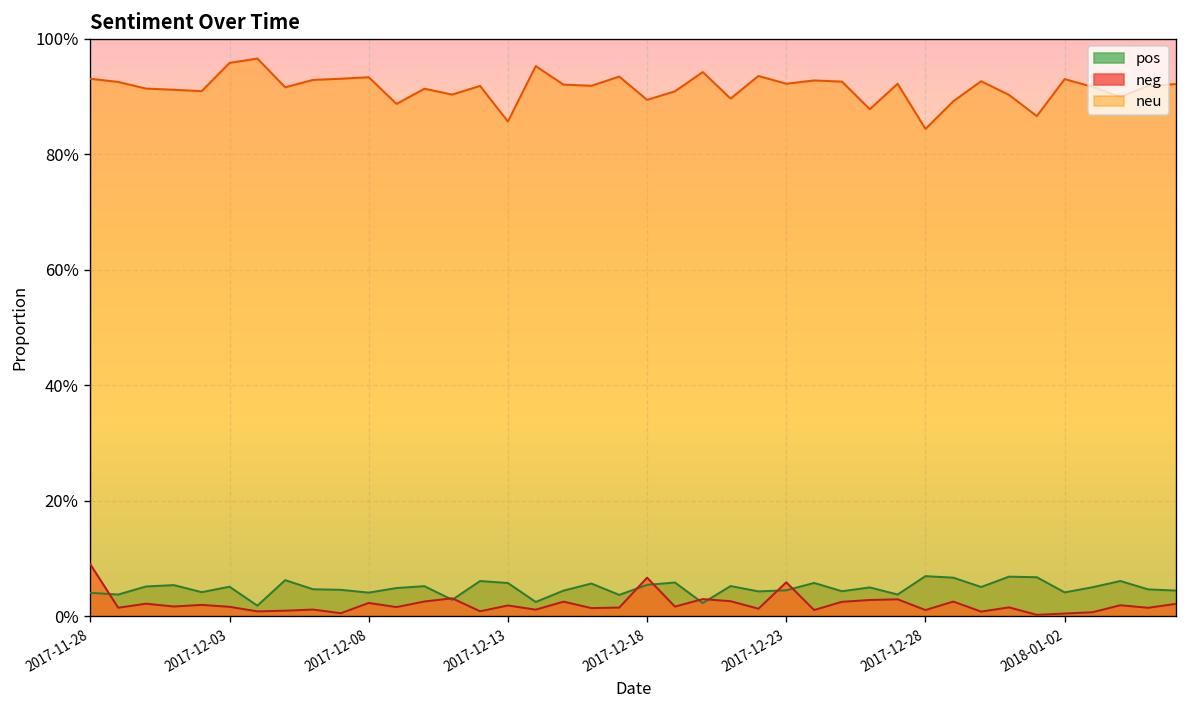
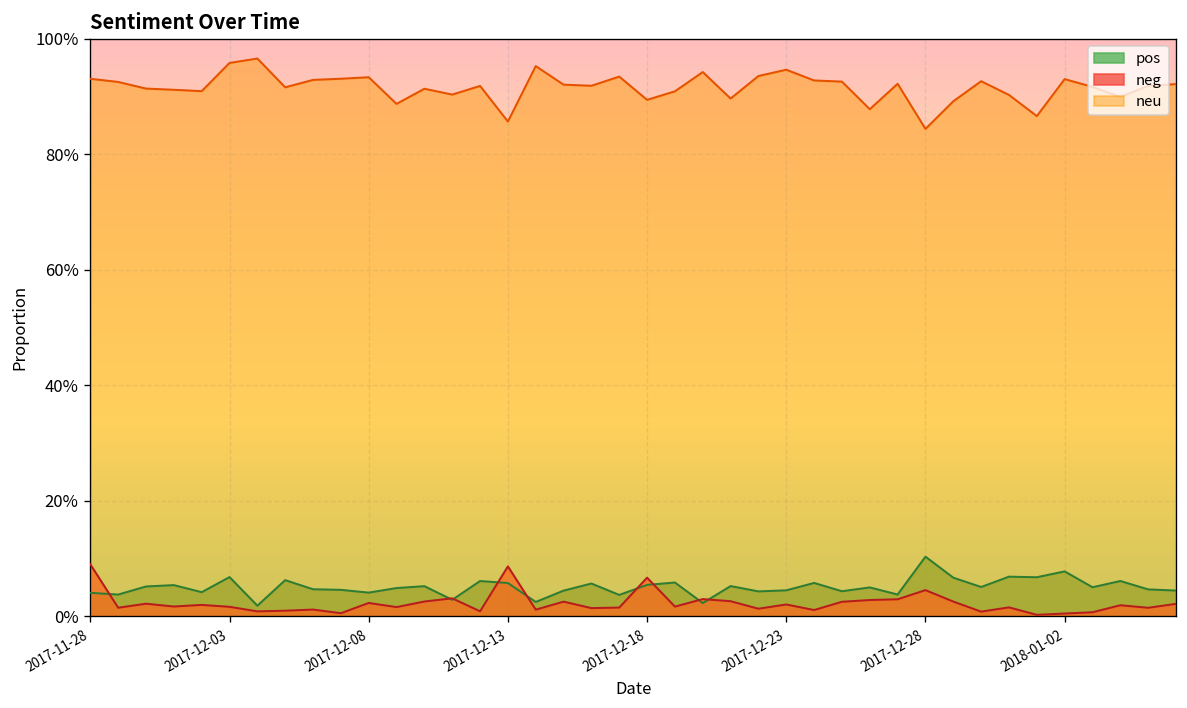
  {
    "pos": {
      "2017-11-28": "4%",
-     "2017-12-03": "5%",
+     "2017-12-03": "7%",
      "2017-12-08": "4%",
      "2017-12-13": "6%",
      "2017-12-18": "5%",
      "2017-12-23": "4%",
-     "2017-12-28": "7%",
-     "2018-01-02": "4%"
+     "2017-12-28": "10%",
+     "2018-01-02": "8%"
    },
    "neg": {
      "2017-11-28": "9%",
      "2017-12-03": "2%",
      "2017-12-08": "2%",
-     "2017-12-13": "2%",
+     "2017-12-13": "9%",
      "2017-12-18": "7%",
-     "2017-12-23": "6%",
-     "2017-12-28": "1%",
+     "2017-12-23": "2%",
+     "2017-12-28": "5%",
      "2018-01-02": "0%"
    },
    "neu": {
      "2017-11-28": "93%",
      "2017-12-03": "96%",
      "2017-12-08": "93%",
      "2017-12-13": "86%",
      "2017-12-18": "89%",
-     "2017-12-23": "92%",
+     "2017-12-23": "95%",
      "2017-12-28": "84%",
      "2018-01-02": "93%"
    }
  }
